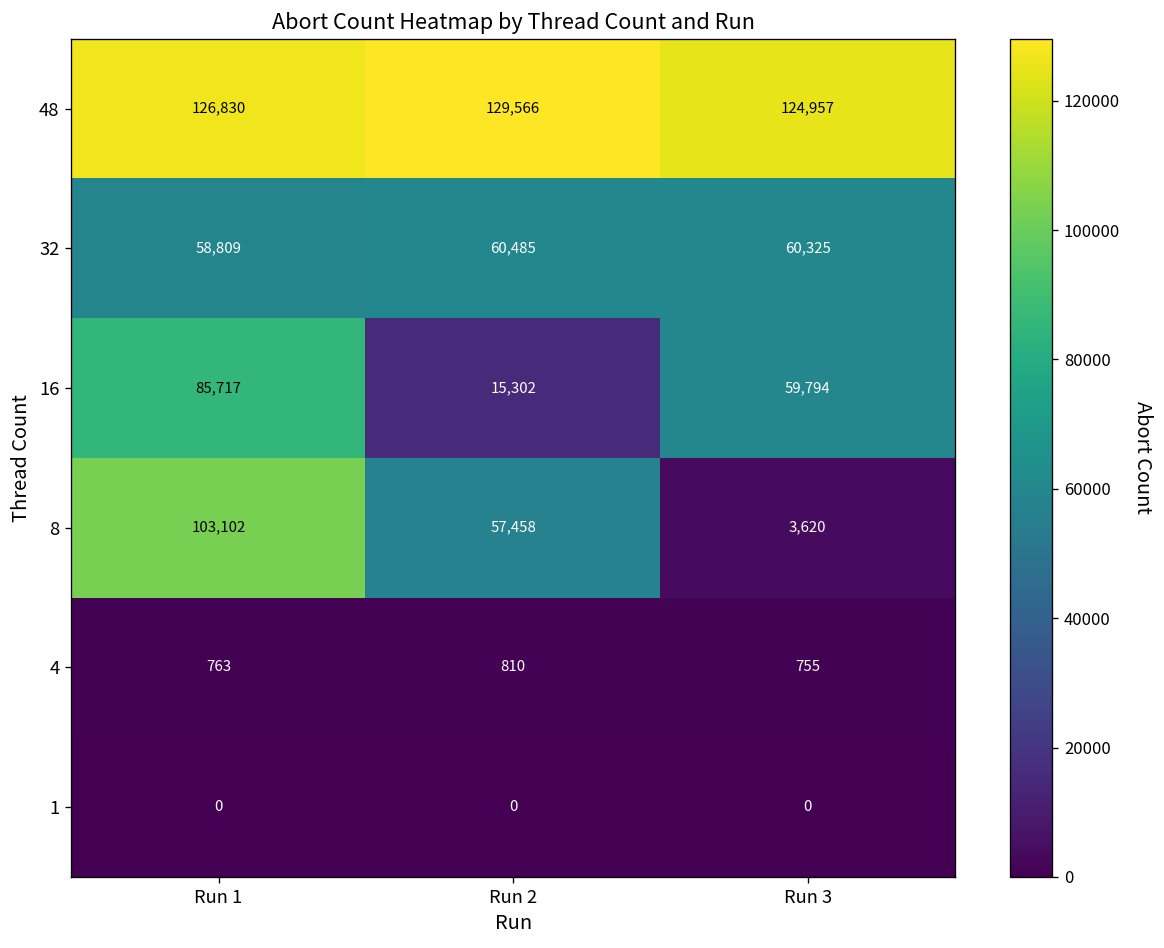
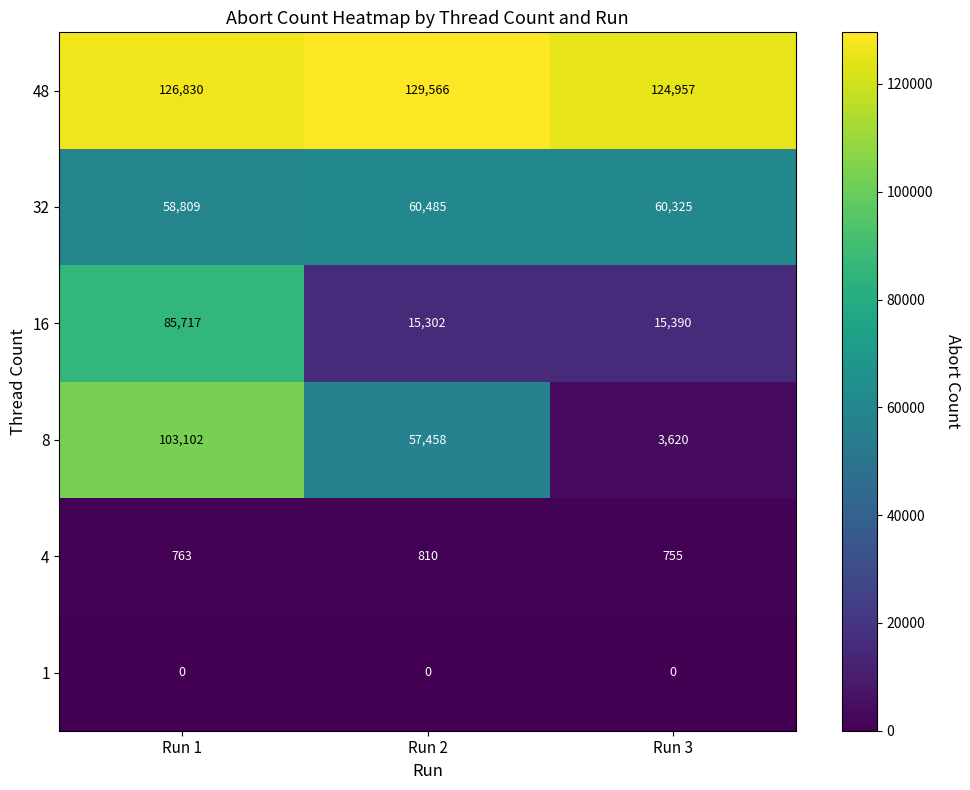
  {
    "48": {
      "Run 1": "126,830",
      "Run 2": "129,566",
      "Run 3": "124,957"
    },
    "32": {
      "Run 1": "58,809",
      "Run 2": "60,485",
      "Run 3": "60,325"
    },
    "16": {
      "Run 1": "85,717",
      "Run 2": "15,302",
-     "Run 3": "59,794"
+     "Run 3": "15,390"
    },
    "8": {
      "Run 1": "103,102",
      "Run 2": "57,458",
      "Run 3": "3,620"
    },
    "4": {
      "Run 1": "763",
      "Run 2": "810",
      "Run 3": "755"
    },
    "1": {
      "Run 1": "0",
      "Run 2": "0",
      "Run 3": "0"
    }
  }
